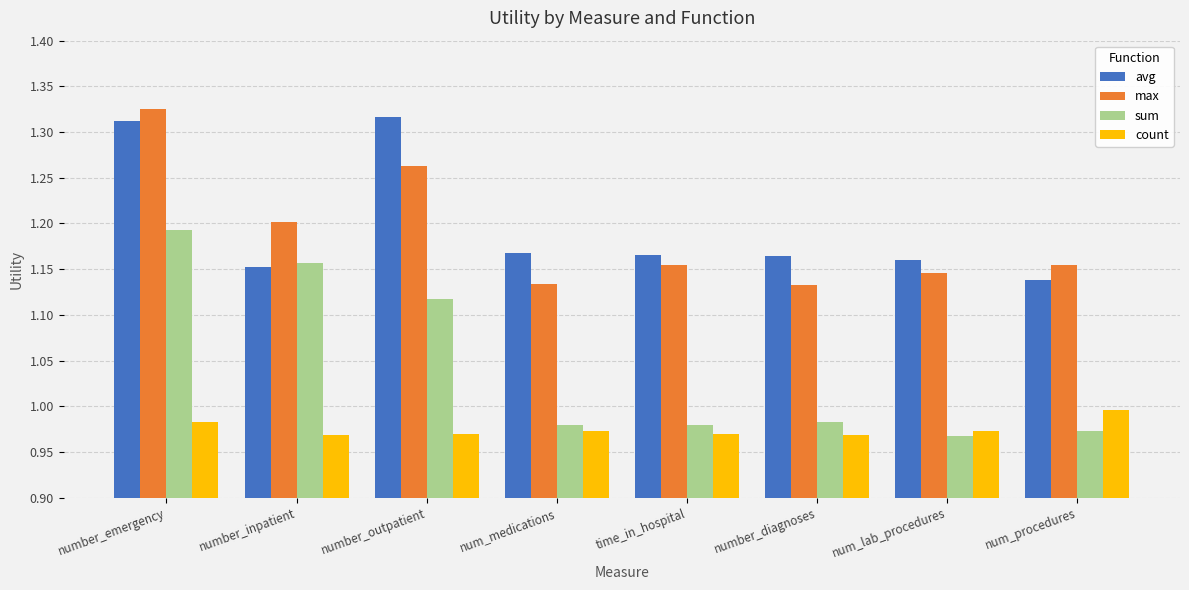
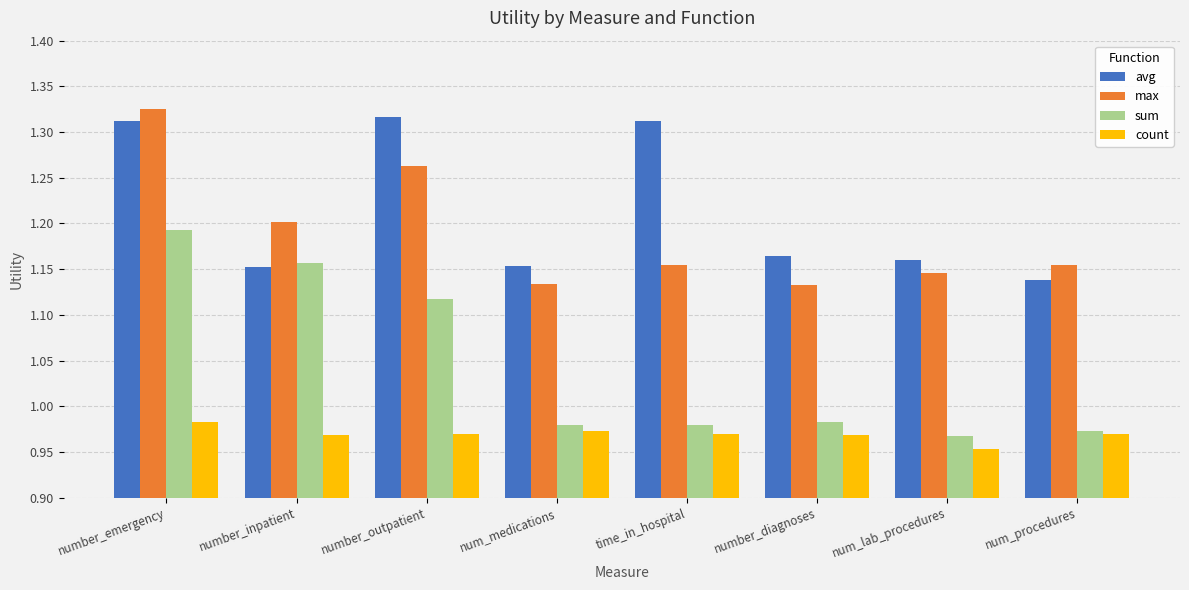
  {
    "avg": {
      "number_emergency": 1.31,
      "number_inpatient": 1.15,
      "number_outpatient": 1.32,
-     "num_medications": 1.17,
-     "time_in_hospital": 1.17,
+     "num_medications": 1.15,
+     "time_in_hospital": 1.31,
      "number_diagnoses": 1.16,
      "num_lab_procedures": 1.16,
      "num_procedures": 1.14
    },
    "max": {
      "number_emergency": 1.33,
      "number_inpatient": 1.20,
      "number_outpatient": 1.26,
      "num_medications": 1.13,
      "time_in_hospital": 1.15,
      "number_diagnoses": 1.13,
      "num_lab_procedures": 1.15,
      "num_procedures": 1.15
    },
    "sum": {
      "number_emergency": 1.19,
      "number_inpatient": 1.16,
      "number_outpatient": 1.12,
      "num_medications": 0.98,
      "time_in_hospital": 0.98,
      "number_diagnoses": 0.98,
      "num_lab_procedures": 0.97,
      "num_procedures": 0.97
    },
    "count": {
      "number_emergency": 0.98,
      "number_inpatient": 0.97,
      "number_outpatient": 0.97,
      "num_medications": 0.97,
      "time_in_hospital": 0.97,
      "number_diagnoses": 0.97,
-     "num_lab_procedures": 0.97,
-     "num_procedures": 1.00
+     "num_lab_procedures": 0.95,
+     "num_procedures": 0.97
    }
  }
